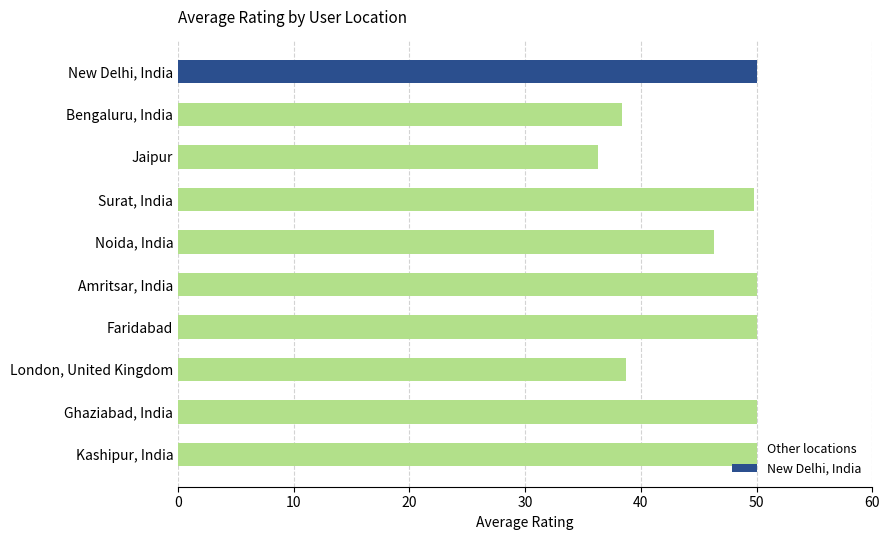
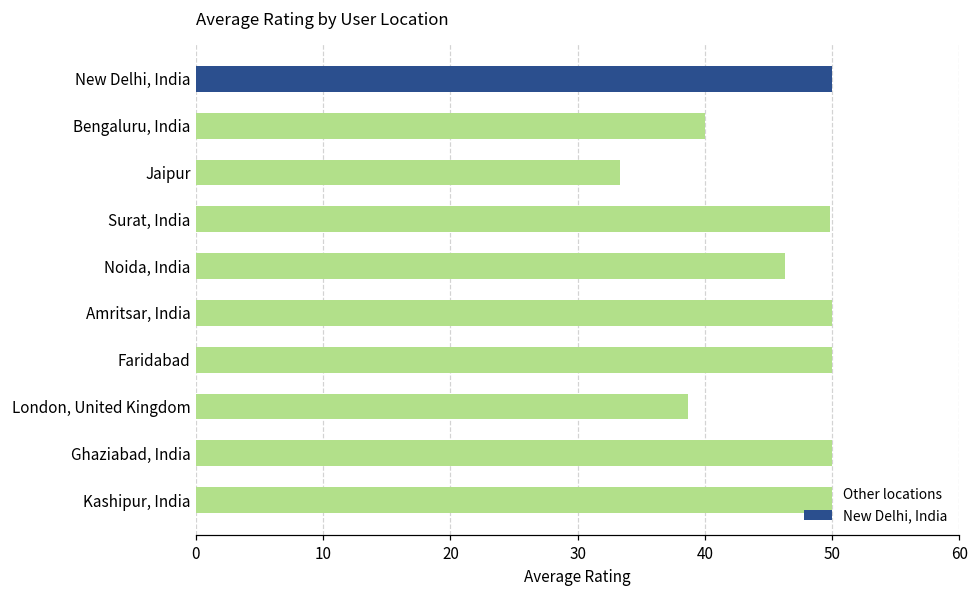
  {
    "New Delhi, India": 50.0,
-   "Bengaluru, India": 38.4,
-   "Jaipur": 36.3,
+   "Bengaluru, India": 40.0,
+   "Jaipur": 33.3,
    "Surat, India": 49.8,
    "Noida, India": 46.3,
    "Amritsar, India": 50.0,
    "Faridabad": 50.0,
    "London, United Kingdom": 38.7,
    "Ghaziabad, India": 50.0,
    "Kashipur, India": 50.0
  }
